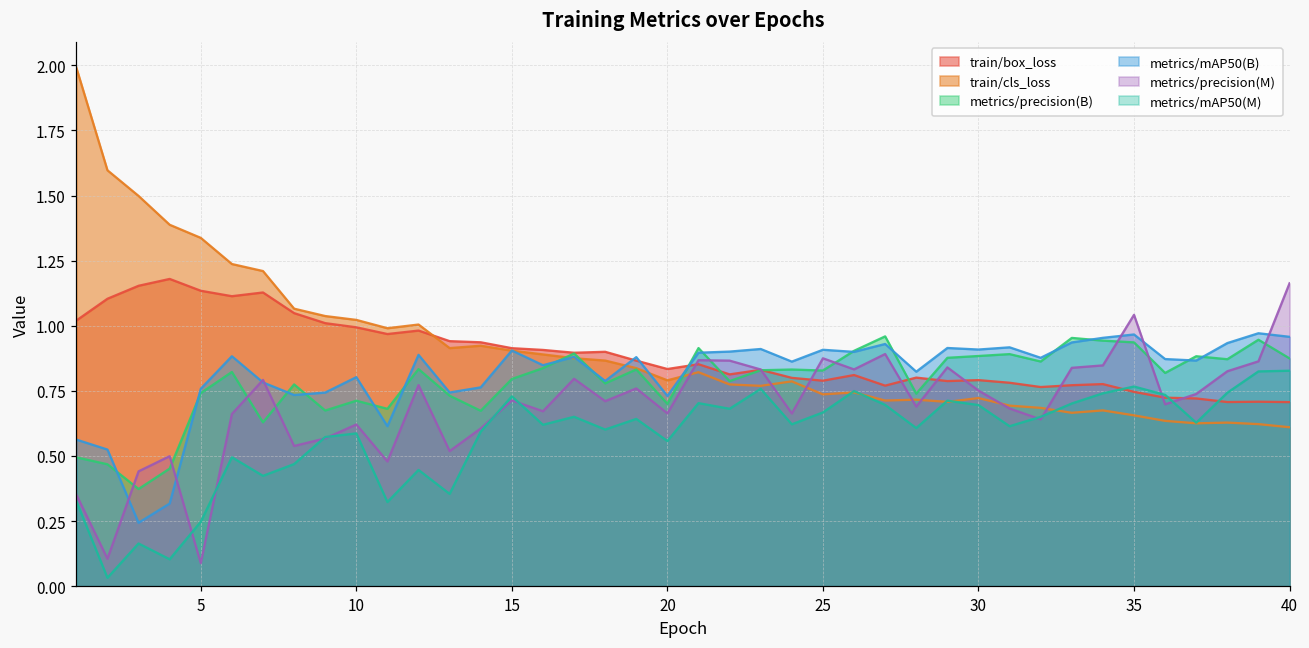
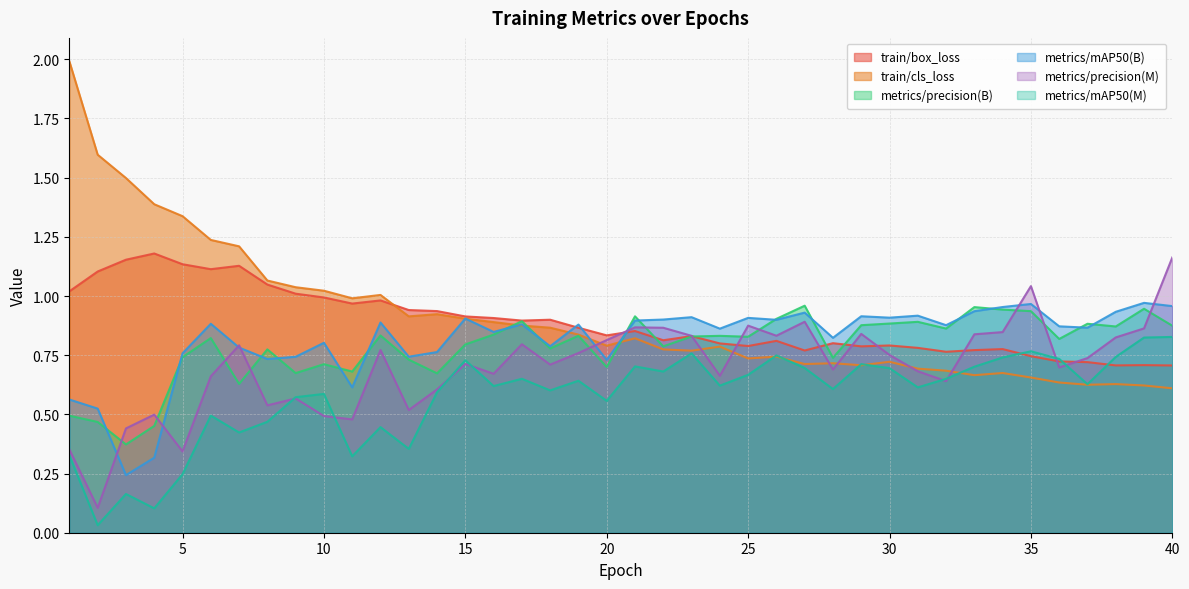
  {
    "metrics/precision(M)": {
-     "5": 0.09,
-     "10": 0.62,
+     "5": 0.34,
+     "10": 0.49,
      "15": 0.71,
-     "20": 0.66,
+     "20": 0.81,
      "25": 0.87,
      "30": 0.75,
      "35": 1.04,
      "40": 1.16
    }
  }
